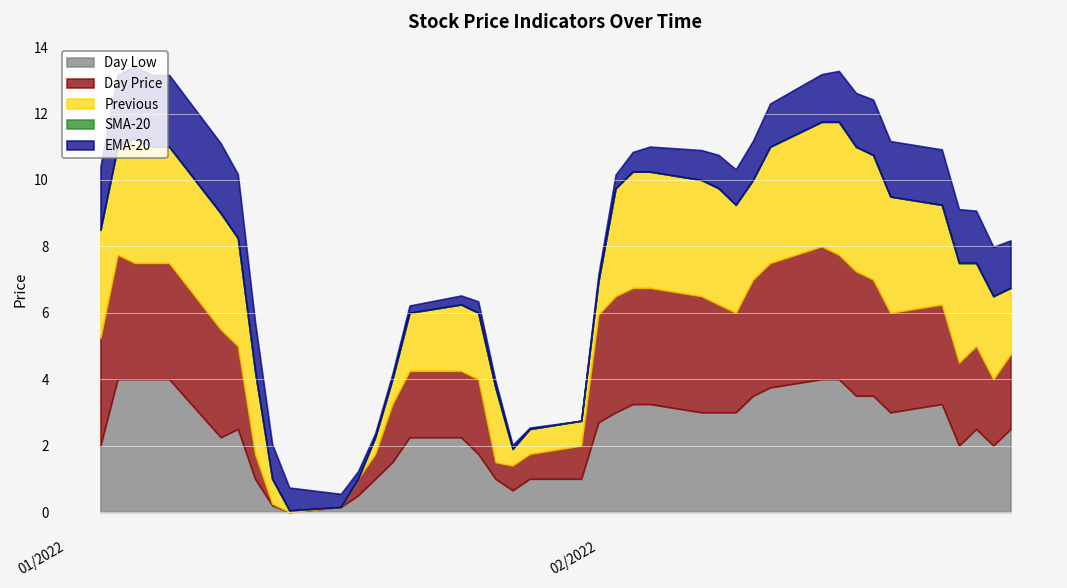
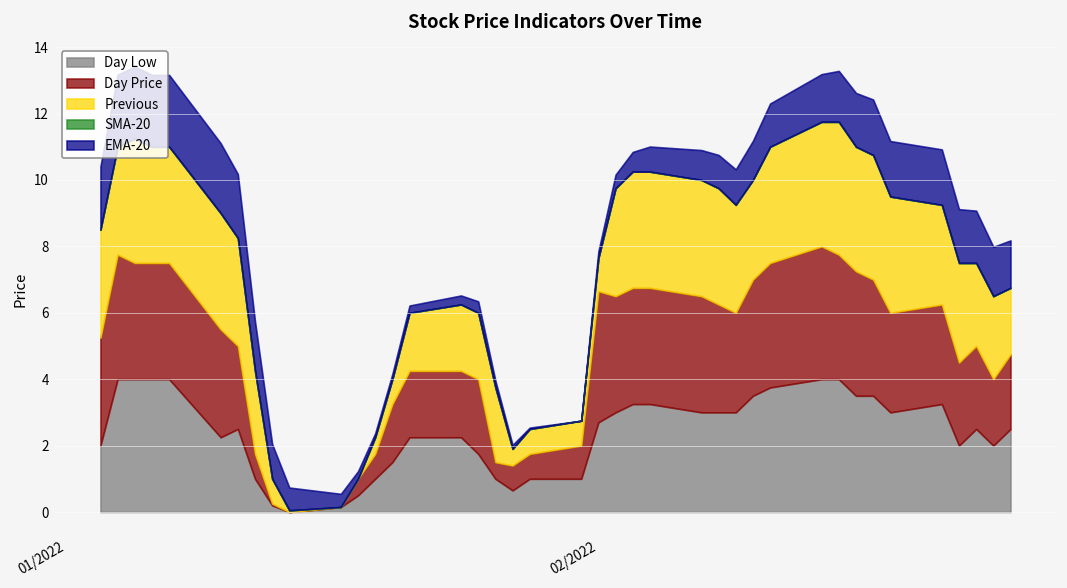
  {
    "Day Low": {
      "02/2022": 2.7
    },
    "Day Price": {
-     "02/2022": 3.3
+     "02/2022": 4.0
    },
    "EMA-20": {
      "02/2022": 0.2
    }
  }
